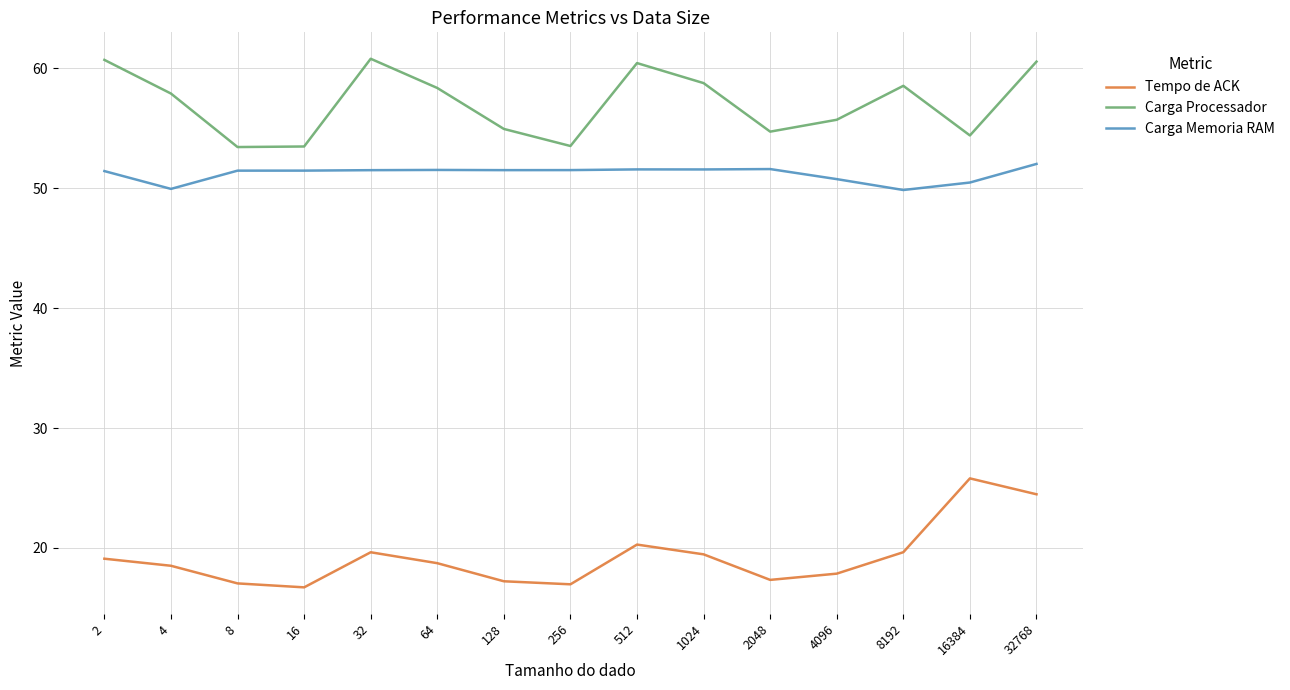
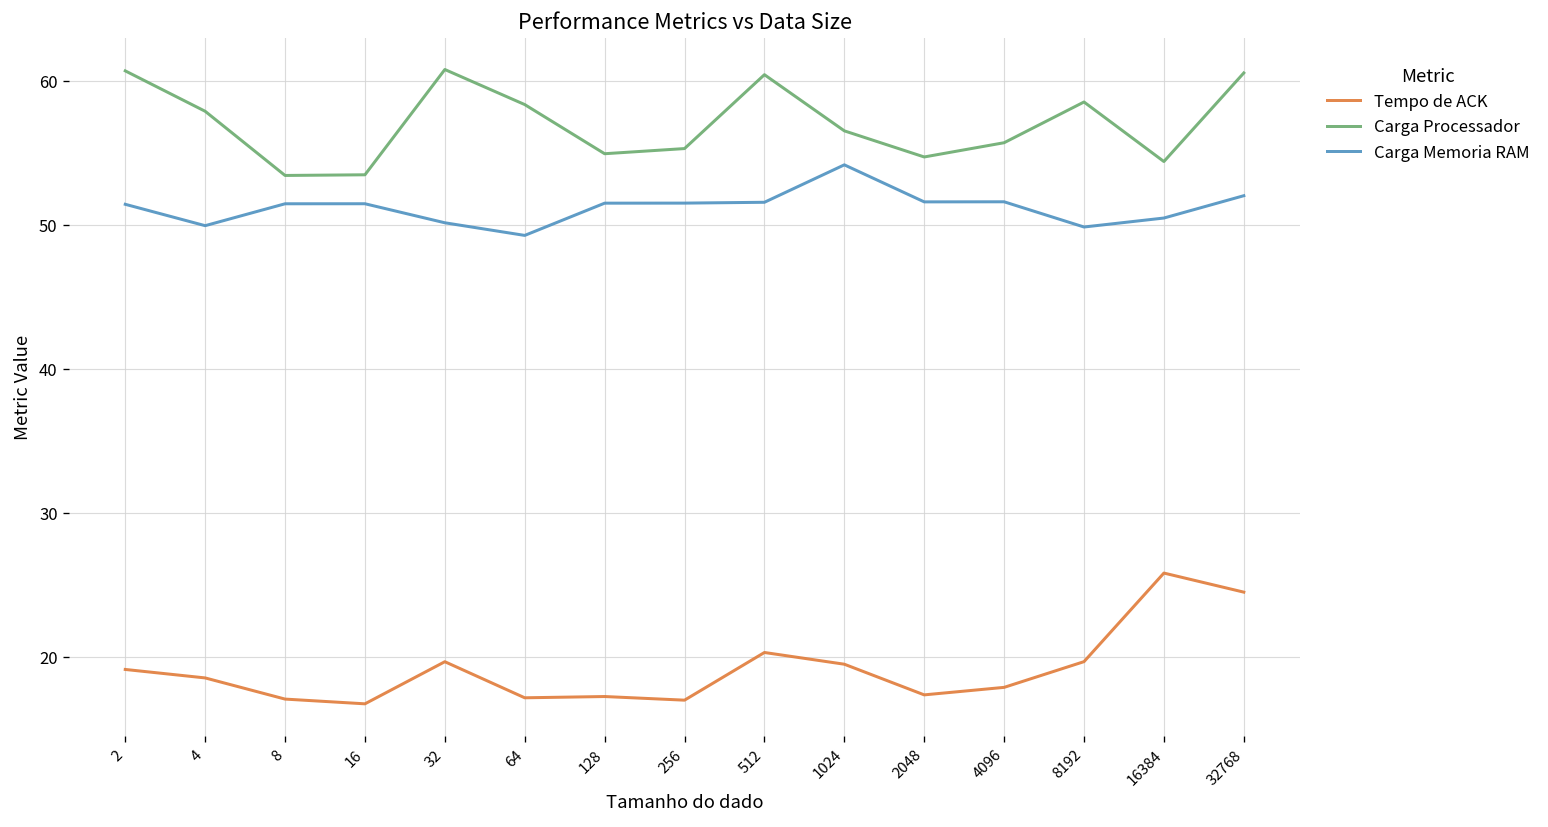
  {
    "Tempo de ACK": {
      "2": 19.1,
      "4": 18.5,
      "8": 17.0,
      "16": 16.7,
      "32": 19.6,
-     "64": 18.7,
+     "64": 17.1,
      "128": 17.2,
      "256": 17.0,
      "512": 20.3,
      "1024": 19.5,
      "2048": 17.3,
      "4096": 17.9,
      "8192": 19.6,
      "16384": 25.8,
      "32768": 24.5
    },
    "Carga Processador": {
      "2": 60.7,
      "4": 57.9,
      "8": 53.4,
      "16": 53.5,
      "32": 60.8,
      "64": 58.4,
      "128": 54.9,
-     "256": 53.5,
+     "256": 55.3,
      "512": 60.4,
-     "1024": 58.8,
+     "1024": 56.5,
      "2048": 54.7,
      "4096": 55.7,
      "8192": 58.5,
      "16384": 54.4,
      "32768": 60.6
    },
    "Carga Memoria RAM": {
      "2": 51.4,
      "4": 49.9,
      "8": 51.5,
      "16": 51.5,
-     "32": 51.5,
-     "64": 51.5,
+     "32": 50.1,
+     "64": 49.3,
      "128": 51.5,
      "256": 51.5,
      "512": 51.6,
-     "1024": 51.6,
+     "1024": 54.2,
      "2048": 51.6,
-     "4096": 50.8,
+     "4096": 51.6,
      "8192": 49.9,
      "16384": 50.5,
      "32768": 52.0
    }
  }
